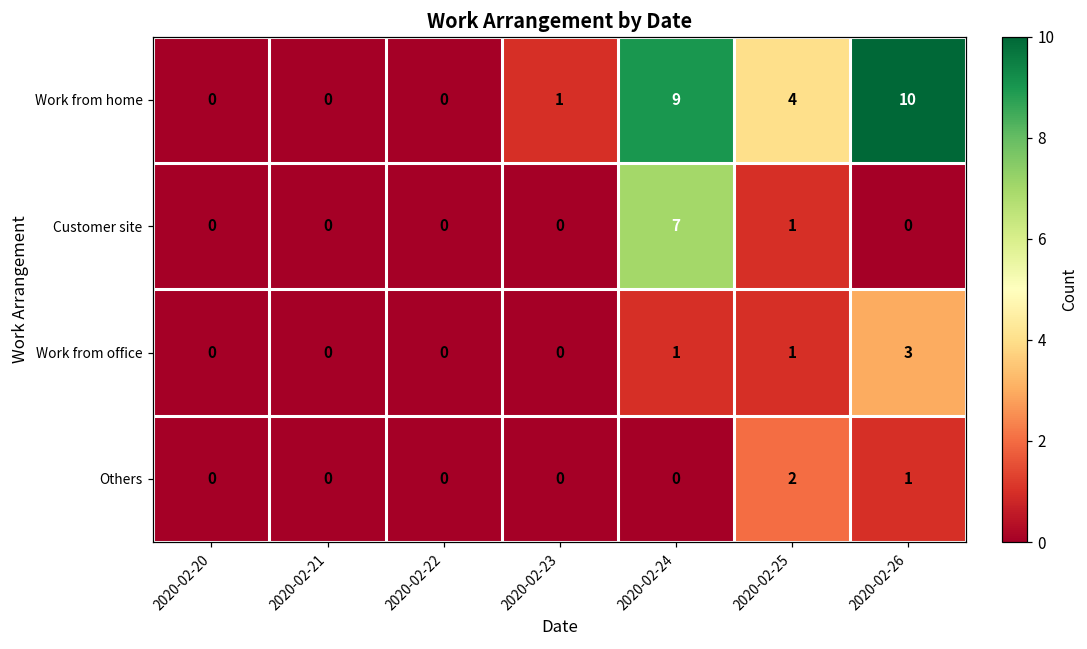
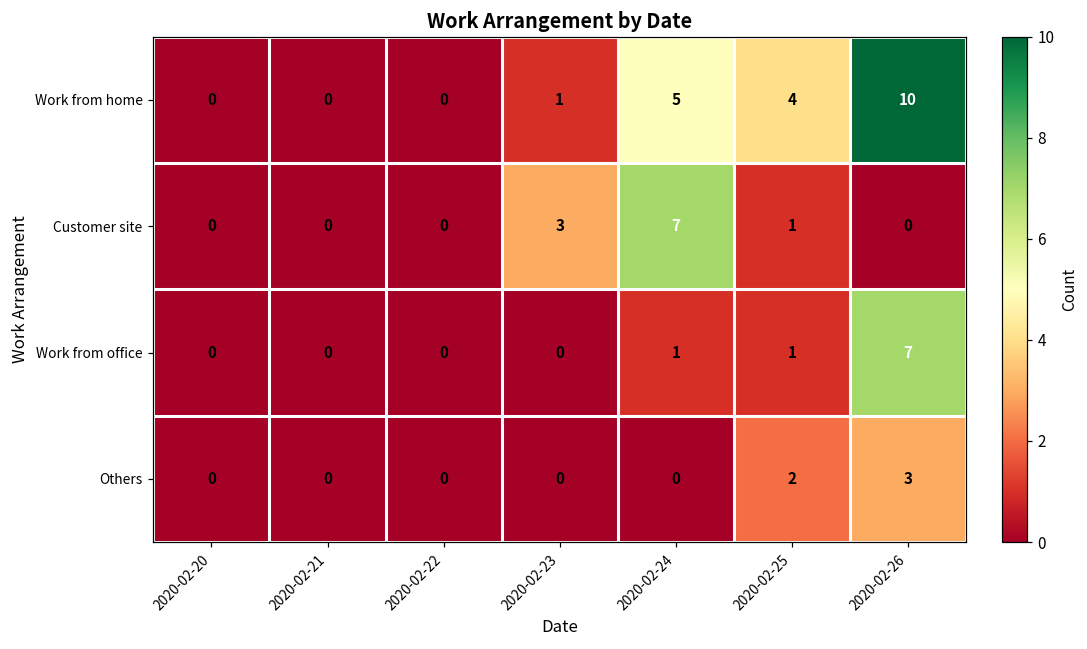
  {
    "Work from home": {
      "2020-02-20": 0,
      "2020-02-21": 0,
      "2020-02-22": 0,
      "2020-02-23": 1,
-     "2020-02-24": 9,
+     "2020-02-24": 5,
      "2020-02-25": 4,
      "2020-02-26": 10
    },
    "Customer site": {
      "2020-02-20": 0,
      "2020-02-21": 0,
      "2020-02-22": 0,
-     "2020-02-23": 0,
+     "2020-02-23": 3,
      "2020-02-24": 7,
      "2020-02-25": 1,
      "2020-02-26": 0
    },
    "Work from office": {
      "2020-02-20": 0,
      "2020-02-21": 0,
      "2020-02-22": 0,
      "2020-02-23": 0,
      "2020-02-24": 1,
      "2020-02-25": 1,
-     "2020-02-26": 3
+     "2020-02-26": 7
    },
    "Others": {
      "2020-02-20": 0,
      "2020-02-21": 0,
      "2020-02-22": 0,
      "2020-02-23": 0,
      "2020-02-24": 0,
      "2020-02-25": 2,
-     "2020-02-26": 1
+     "2020-02-26": 3
    }
  }
